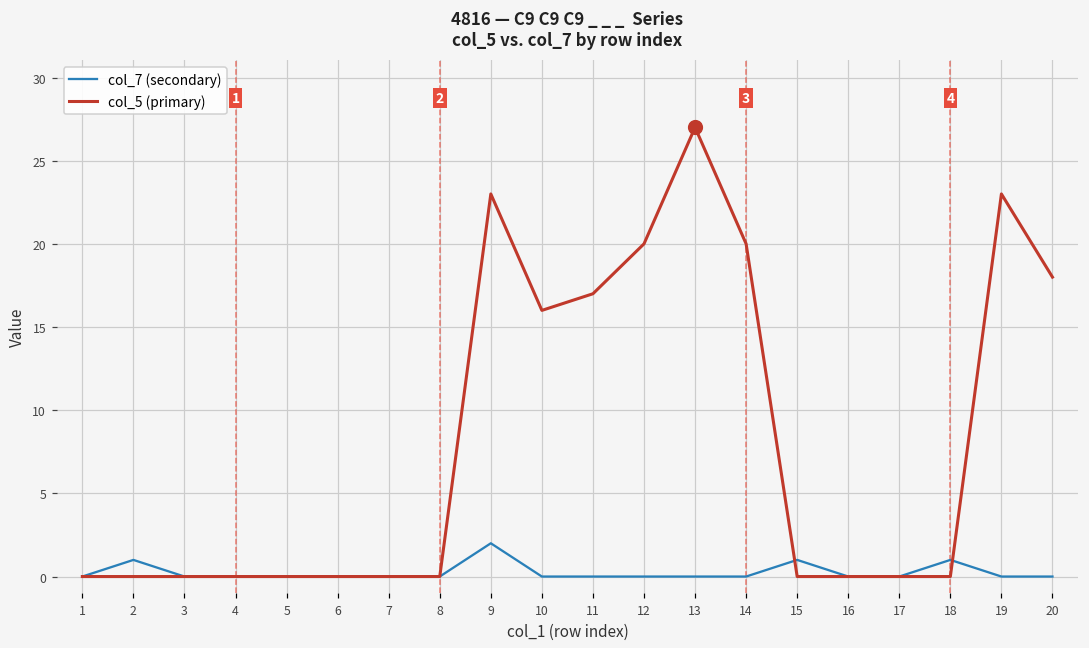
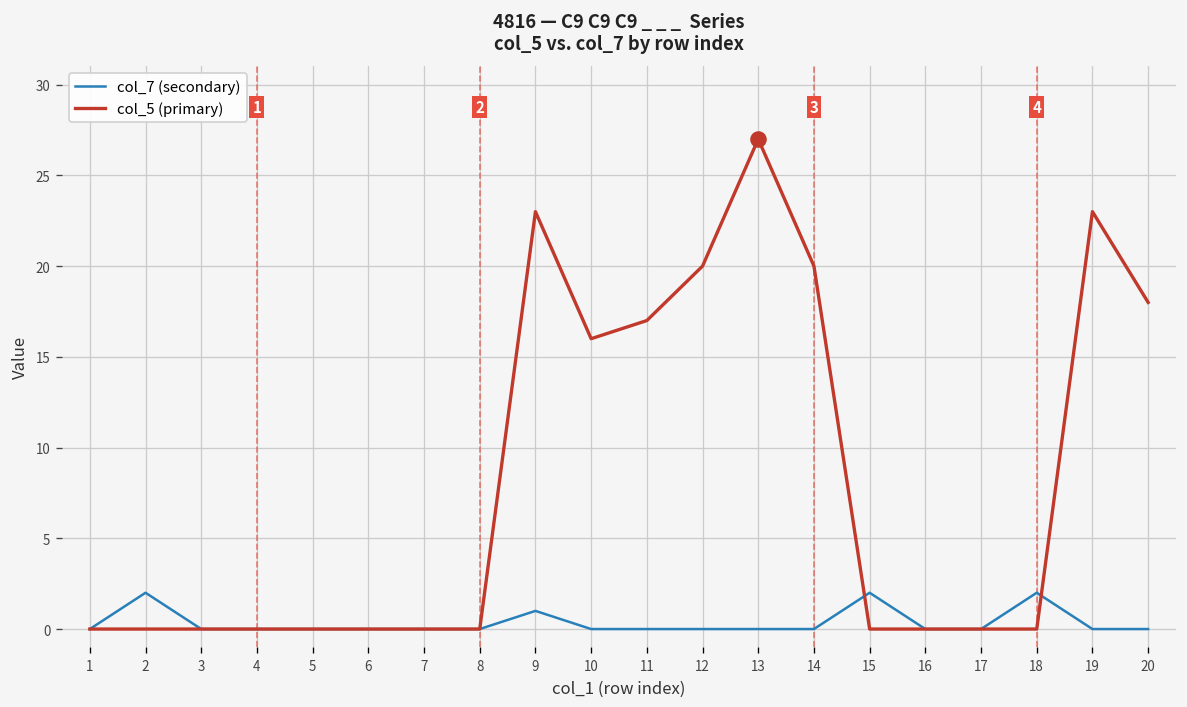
  {
    "col_7 (secondary)": {
-     "2": 1,
-     "9": 2,
+     "2": 2,
+     "9": 1,
      "10": 0,
      "11": 0,
      "12": 0,
      "13": 0,
      "14": 0,
-     "15": 1,
-     "18": 1,
+     "15": 2,
+     "18": 2,
      "19": 0,
      "20": 0
    }
  }
